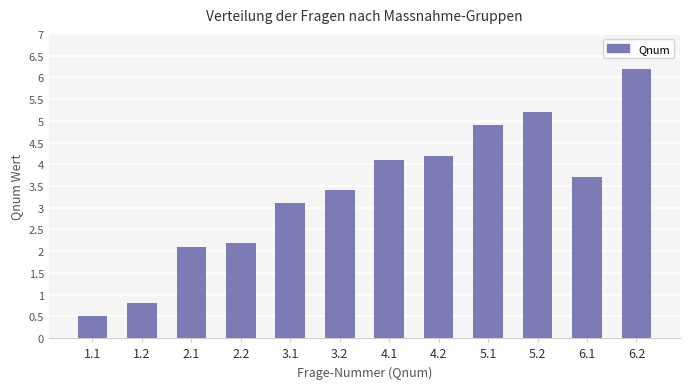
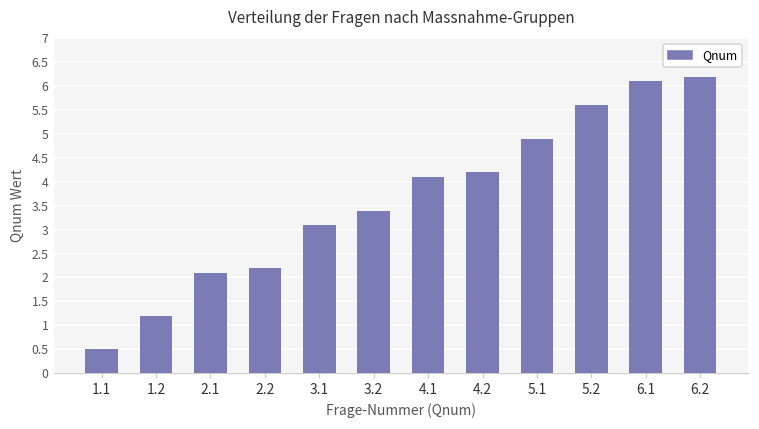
  {
    "1.1": 0.5,
-   "1.2": 0.8,
+   "1.2": 1.2,
    "2.1": 2.1,
    "2.2": 2.2,
    "3.1": 3.1,
    "3.2": 3.4,
    "4.1": 4.1,
    "4.2": 4.2,
    "5.1": 4.9,
-   "5.2": 5.2,
-   "6.1": 3.7,
+   "5.2": 5.6,
+   "6.1": 6.1,
    "6.2": 6.2
  }
